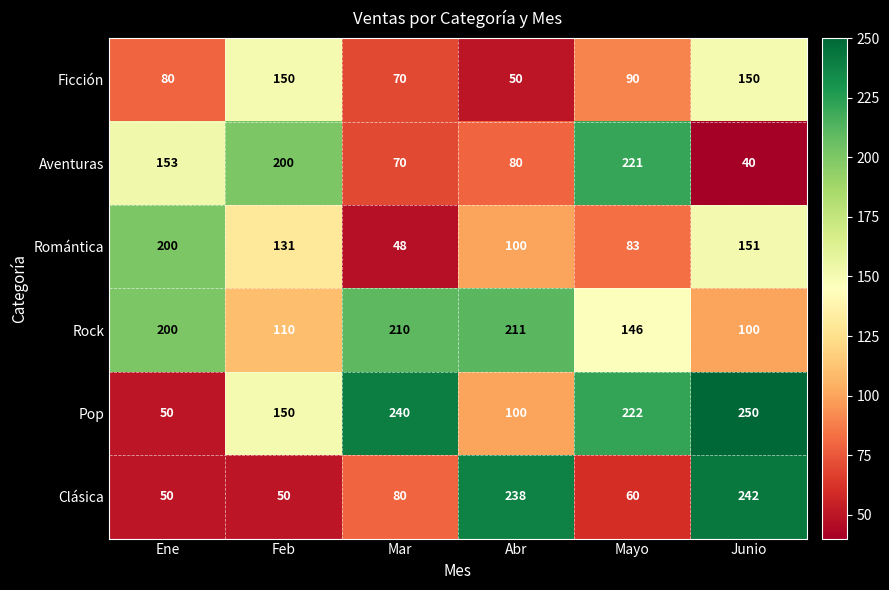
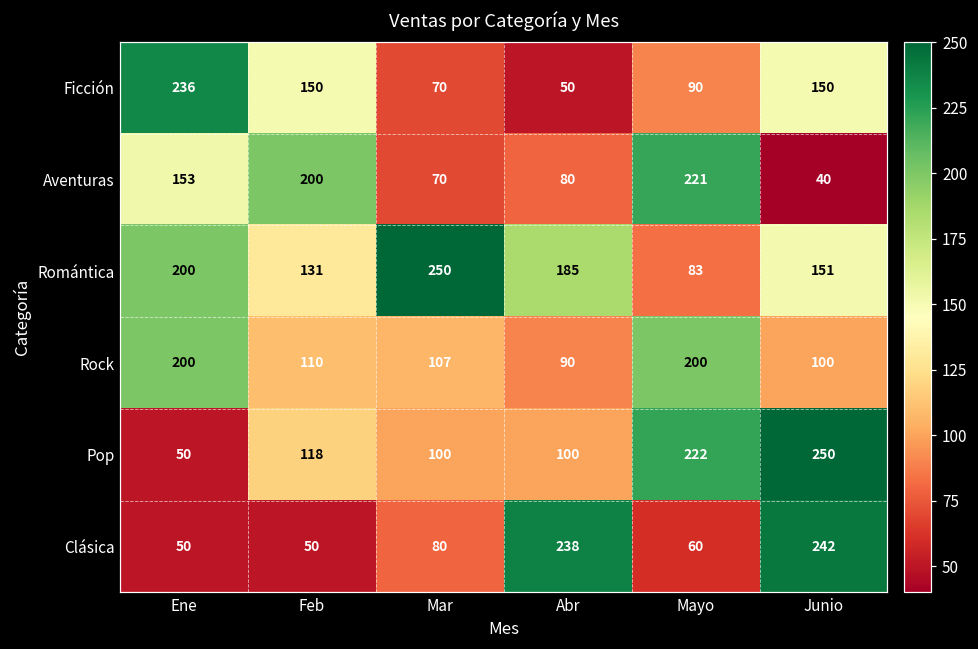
  {
    "Ficción": {
-     "Ene": 80,
+     "Ene": 236,
      "Feb": 150,
      "Mar": 70,
      "Abr": 50,
      "Mayo": 90,
      "Junio": 150
    },
    "Aventuras": {
      "Ene": 153,
      "Feb": 200,
      "Mar": 70,
      "Abr": 80,
      "Mayo": 221,
      "Junio": 40
    },
    "Romántica": {
      "Ene": 200,
      "Feb": 131,
-     "Mar": 48,
-     "Abr": 100,
+     "Mar": 250,
+     "Abr": 185,
      "Mayo": 83,
      "Junio": 151
    },
    "Rock": {
      "Ene": 200,
      "Feb": 110,
-     "Mar": 210,
-     "Abr": 211,
-     "Mayo": 146,
+     "Mar": 107,
+     "Abr": 90,
+     "Mayo": 200,
      "Junio": 100
    },
    "Pop": {
      "Ene": 50,
-     "Feb": 150,
-     "Mar": 240,
+     "Feb": 118,
+     "Mar": 100,
      "Abr": 100,
      "Mayo": 222,
      "Junio": 250
    },
    "Clásica": {
      "Ene": 50,
      "Feb": 50,
      "Mar": 80,
      "Abr": 238,
      "Mayo": 60,
      "Junio": 242
    }
  }
